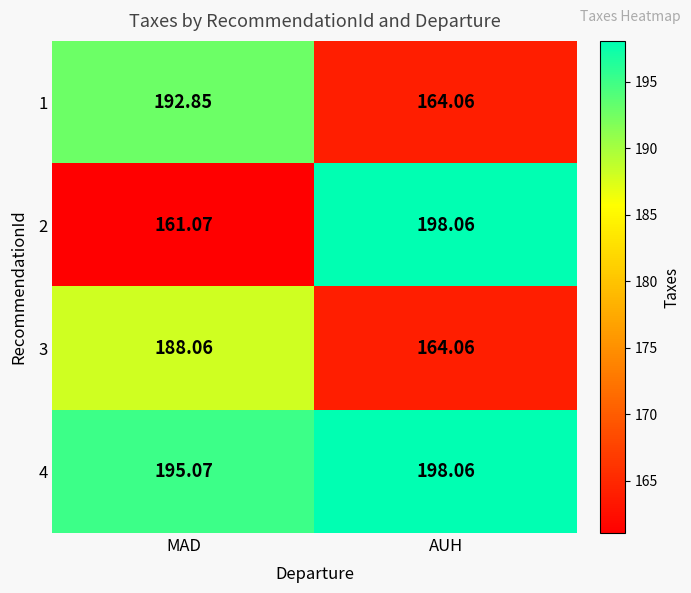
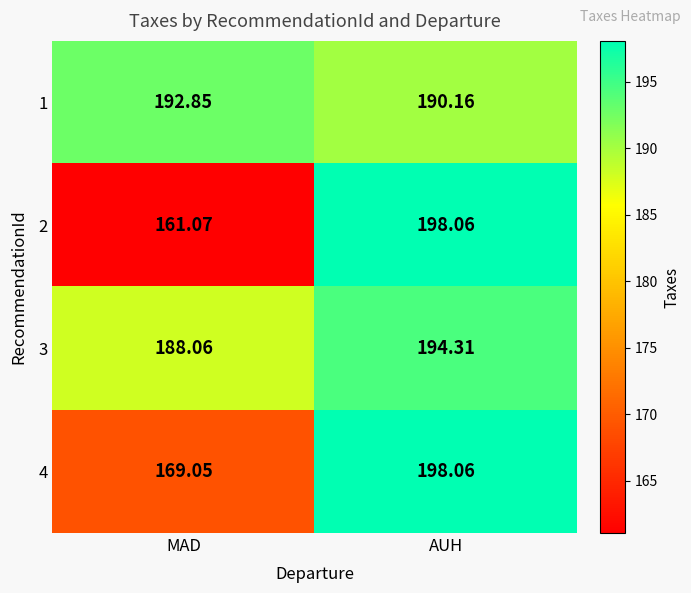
  {
    "1": {
      "MAD": 192.85,
-     "AUH": 164.06
+     "AUH": 190.16
    },
    "2": {
      "MAD": 161.07,
      "AUH": 198.06
    },
    "3": {
      "MAD": 188.06,
-     "AUH": 164.06
+     "AUH": 194.31
    },
    "4": {
-     "MAD": 195.07,
+     "MAD": 169.05,
      "AUH": 198.06
    }
  }
